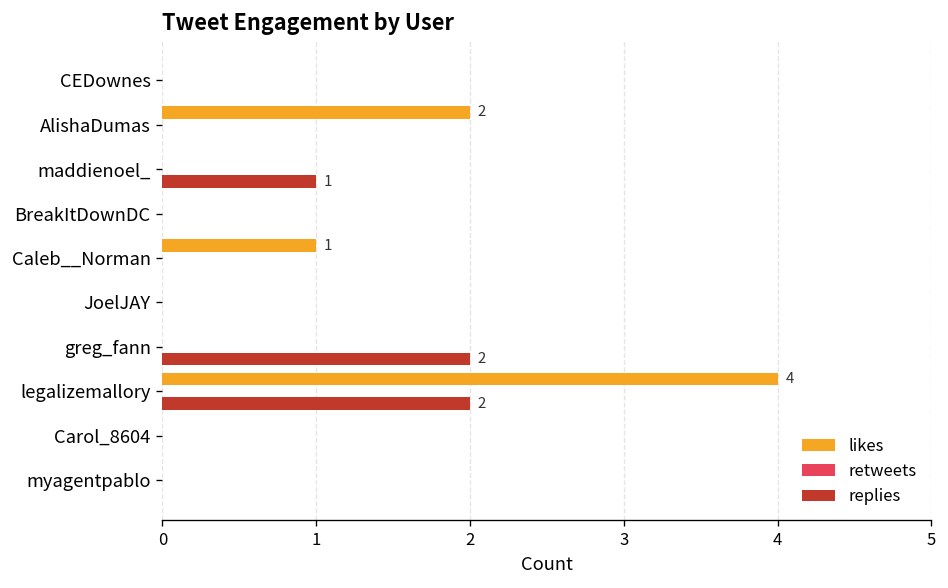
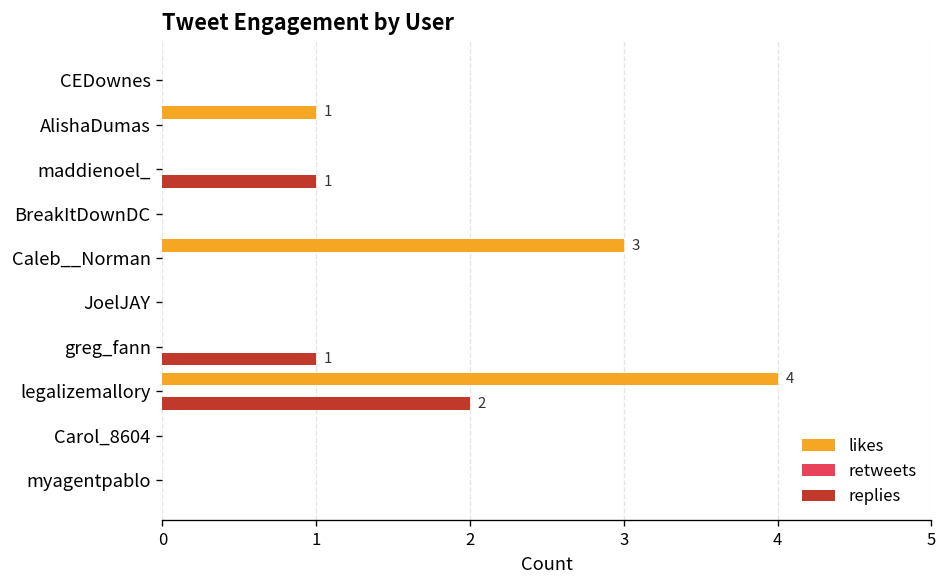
  {
    "likes": {
-     "AlishaDumas": 2,
-     "Caleb__Norman": 1,
+     "AlishaDumas": 1,
+     "Caleb__Norman": 3,
      "legalizemallory": 4
    },
    "retweets": {
      "CEDownes": 0.00,
      "AlishaDumas": 0.00,
      "maddienoel_": 0.00,
      "BreakItDownDC": 0.00,
      "Caleb__Norman": 0.00,
      "JoelJAY": 0.00,
      "greg_fann": 0.00,
      "legalizemallory": 0.00,
      "Carol_8604": 0.00,
      "myagentpablo": 0.00
    },
    "replies": {
      "maddienoel_": 1,
-     "greg_fann": 2,
+     "greg_fann": 1,
      "legalizemallory": 2
    }
  }
